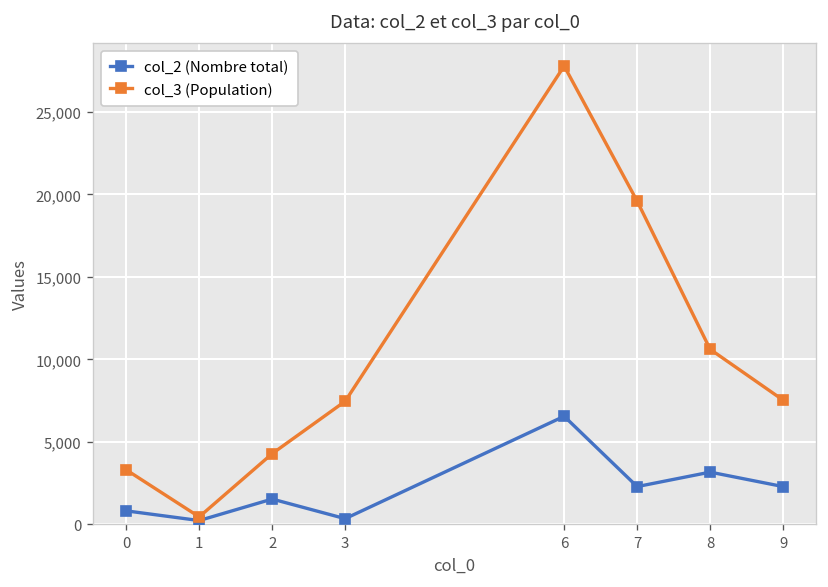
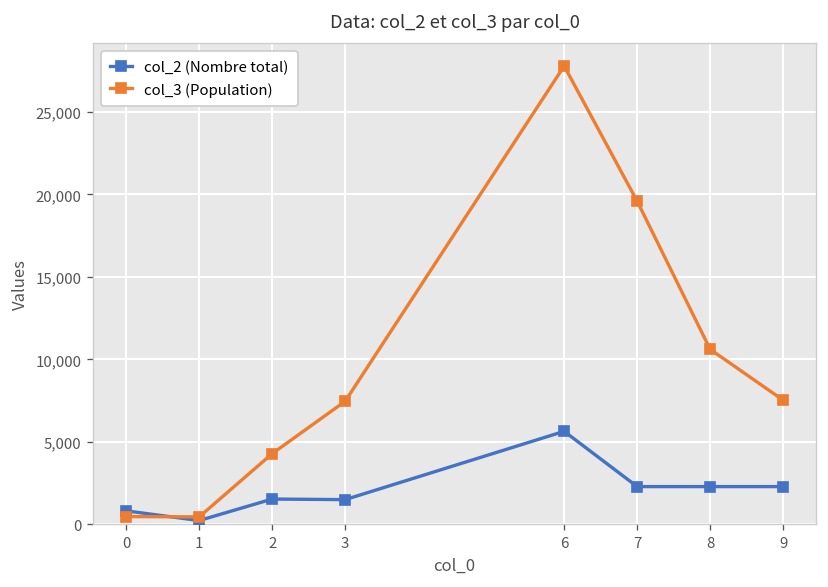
  {
    "col_2 (Nombre total)": {
      "0": "800",
      "1": "200",
      "2": "1,500",
-     "3": "300",
-     "6": "6,500",
+     "3": "1,500",
+     "6": "5,600",
      "7": "2,300",
-     "8": "3,200",
+     "8": "2,300",
      "9": "2,300"
    },
    "col_3 (Population)": {
-     "0": "3,300",
+     "0": "500",
      "1": "400",
      "2": "4,300",
      "3": "7,500",
      "6": "27,800",
      "7": "19,600",
      "8": "10,600",
      "9": "7,500"
    }
  }
